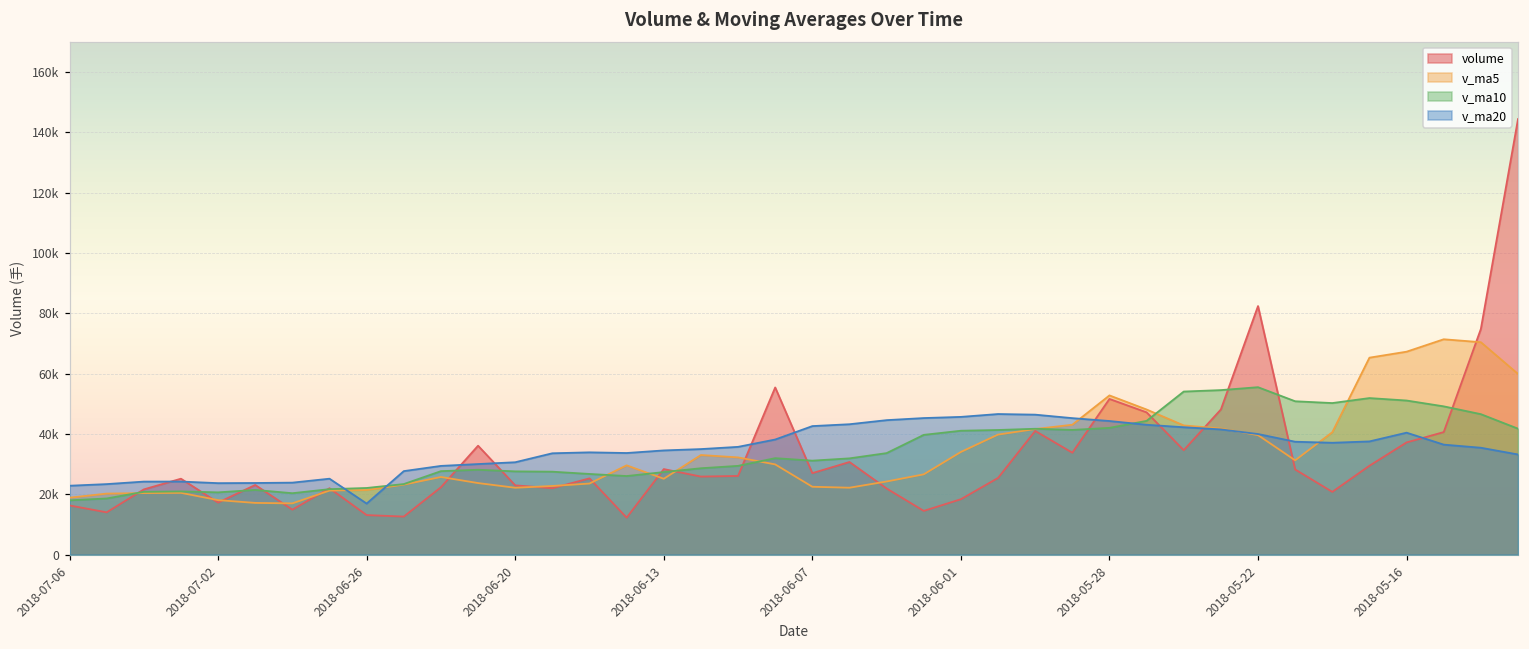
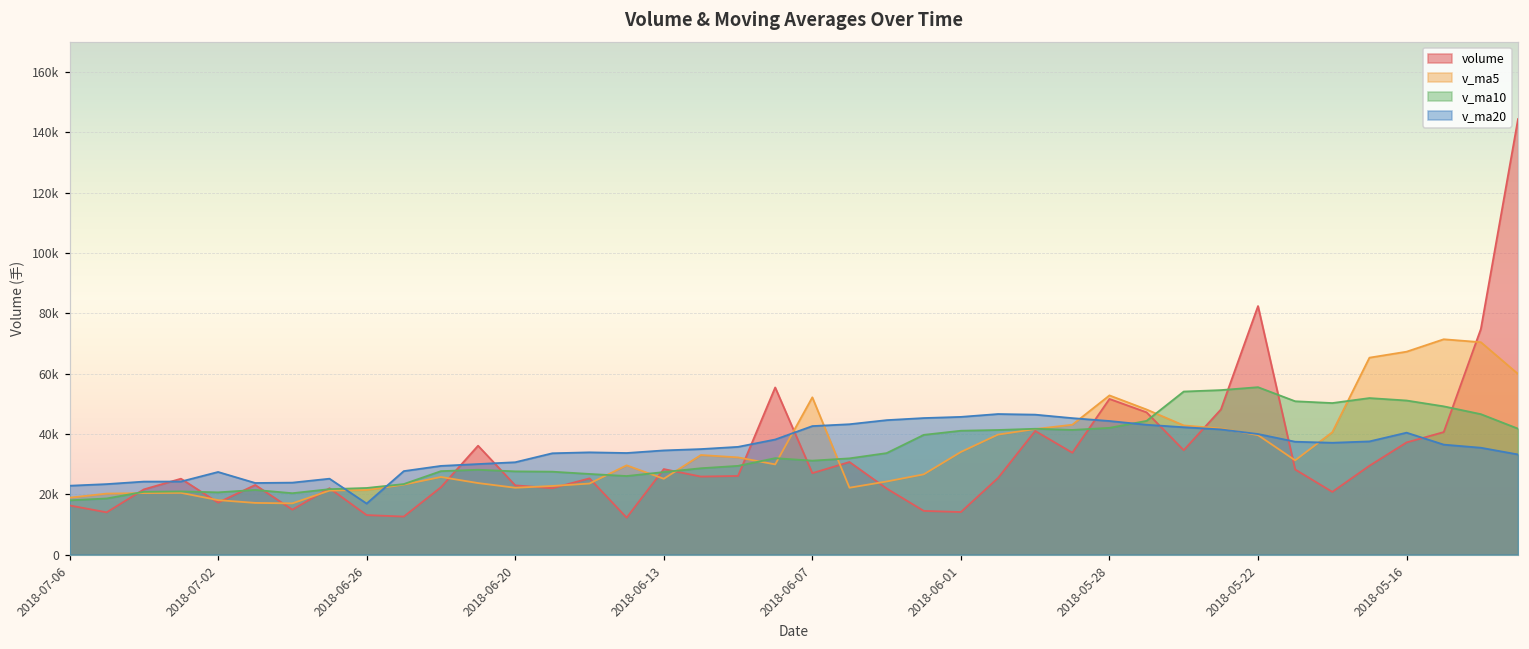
  {
    "volume": {
      "2018-07-06": 16000,
      "2018-06-26": 13000,
      "2018-06-13": 28000,
      "2018-06-07": 27000,
-     "2018-06-01": 18000,
+     "2018-06-01": 14000,
      "2018-05-28": 52000,
      "2018-05-22": 82000,
      "2018-05-16": 37000
    },
    "v_ma5": {
      "2018-06-13": 25000,
-     "2018-06-07": 22000,
+     "2018-06-07": 52000,
      "2018-06-01": 34000,
      "2018-05-28": 53000,
      "2018-05-16": 67000
    },
    "v_ma10": {
      "2018-07-02": 21000,
      "2018-06-20": 28000,
      "2018-06-13": 27000,
      "2018-06-07": 31000,
      "2018-06-01": 41000,
      "2018-05-28": 42000,
      "2018-05-22": 55000,
      "2018-05-16": 51000
    },
    "v_ma20": {
      "2018-07-06": 23000,
-     "2018-07-02": 24000,
+     "2018-07-02": 27000,
      "2018-06-26": 17000,
      "2018-06-20": 31000,
      "2018-06-13": 35000,
      "2018-06-07": 43000,
      "2018-06-01": 46000,
      "2018-05-28": 44000,
      "2018-05-16": 40000
    }
  }
